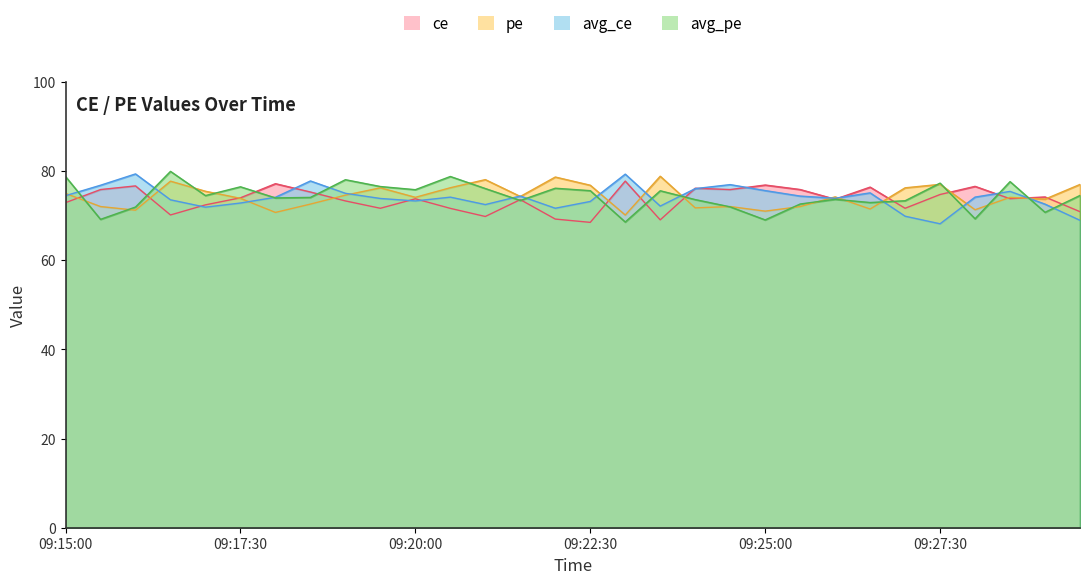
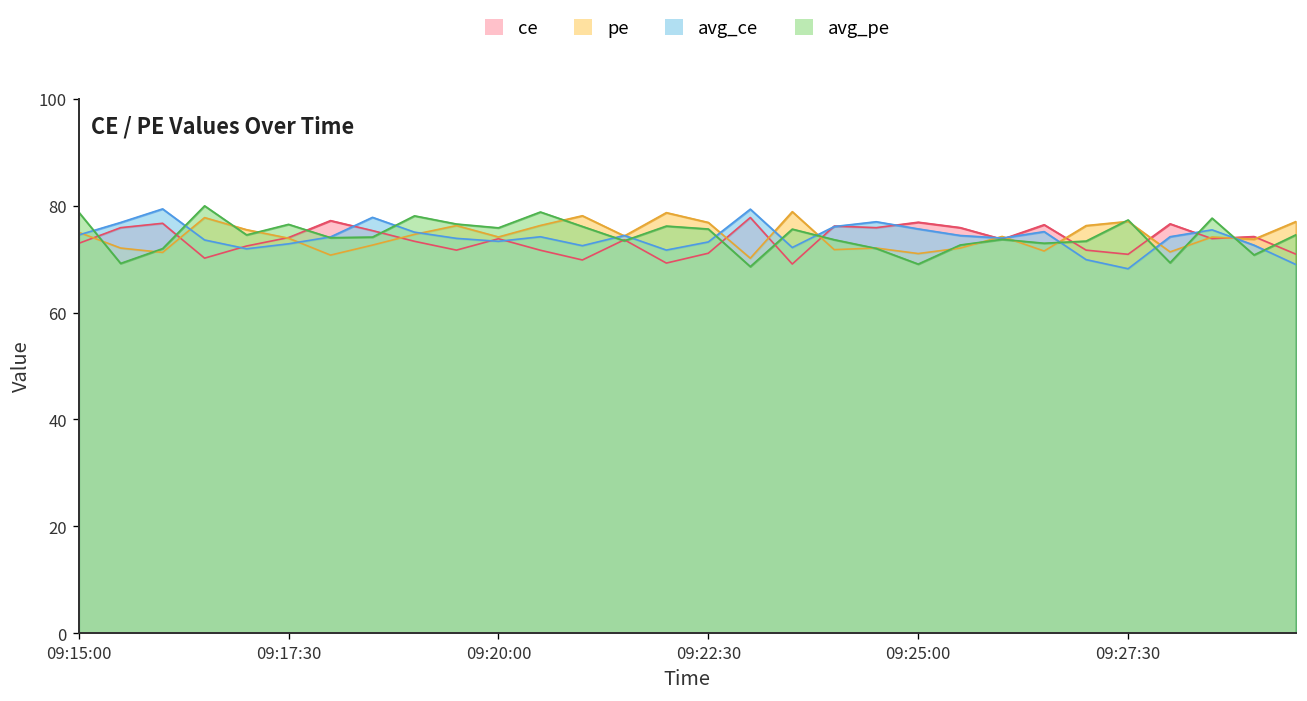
  {
    "ce": {
      "09:15:00": 73,
-     "09:22:30": 69,
+     "09:22:30": 71,
      "09:25:00": 77,
-     "09:27:30": 75
+     "09:27:30": 71
    },
    "pe": {
      "09:22:30": 77,
      "09:25:00": 71
    },
    "avg_ce": {
      "09:17:30": 73,
      "09:22:30": 73,
      "09:25:00": 76,
      "09:27:30": 68
    },
    "avg_pe": {
      "09:15:00": 79,
      "09:17:30": 76,
      "09:20:00": 76,
      "09:22:30": 76,
      "09:25:00": 69
    }
  }
